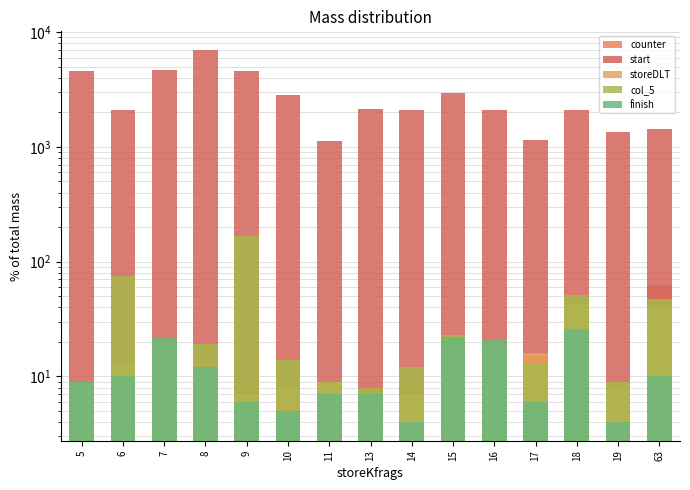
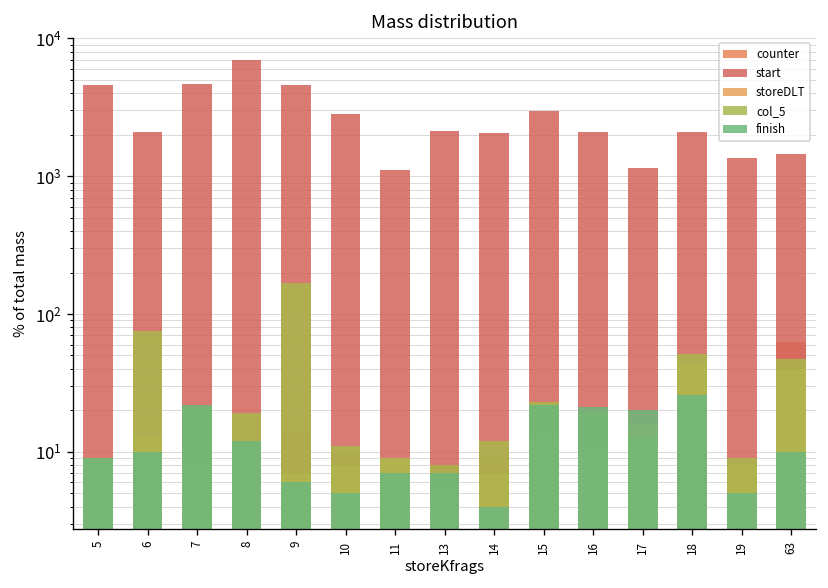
  {
    "col_5": {
-     "10": 14
+     "10": 11
    },
    "finish": {
-     "17": 6,
-     "19": 4
+     "17": 20,
+     "19": 5
    }
  }
